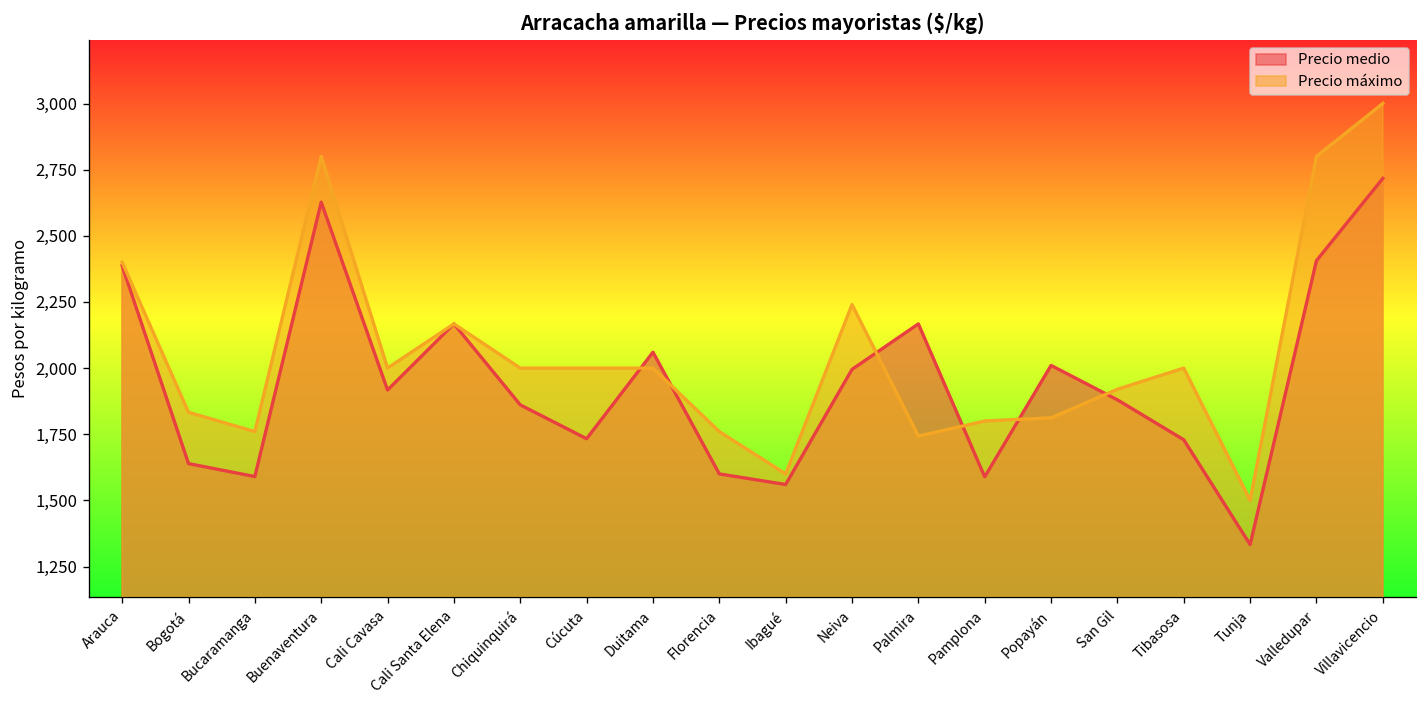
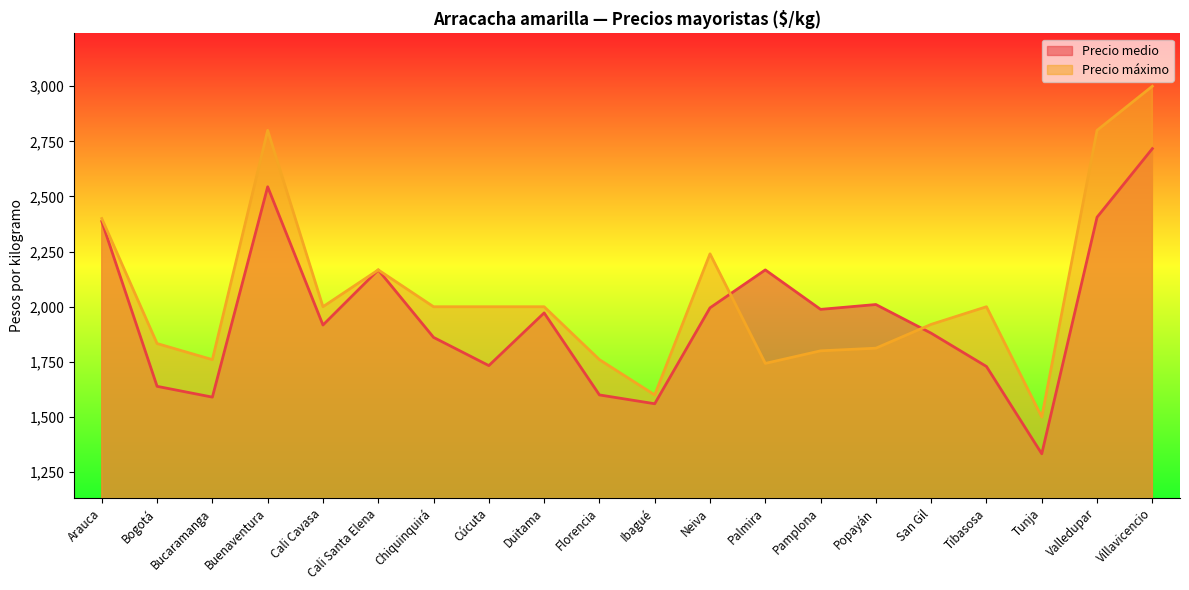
  {
    "Precio medio": {
      "Arauca": "2,390",
      "Bogotá": "1,640",
      "Bucaramanga": "1,590",
-     "Buenaventura": "2,630",
+     "Buenaventura": "2,540",
      "Cali Cavasa": "1,920",
      "Chiquinquirá": "1,860",
      "Cúcuta": "1,730",
-     "Duitama": "2,060",
+     "Duitama": "1,970",
      "Florencia": "1,600",
      "Ibagué": "1,560",
      "Neiva": "2,000",
      "Palmira": "2,170",
-     "Pamplona": "1,590",
+     "Pamplona": "1,990",
      "Popayán": "2,010",
      "San Gil": "1,880",
      "Tibasosa": "1,730",
      "Tunja": "1,330",
      "Valledupar": "2,410",
      "Villavicencio": "2,720"
    },
    "Precio máximo": {
      "Arauca": "2,400",
      "Bogotá": "1,830",
      "Bucaramanga": "1,760",
      "Buenaventura": "2,800",
      "Cali Cavasa": "2,000",
      "Chiquinquirá": "2,000",
      "Cúcuta": "2,000",
      "Duitama": "2,000",
      "Florencia": "1,760",
      "Ibagué": "1,600",
      "Neiva": "2,240",
      "Palmira": "1,740",
      "Pamplona": "1,800",
      "Popayán": "1,810",
      "San Gil": "1,920",
      "Tibasosa": "2,000",
      "Tunja": "1,500",
      "Valledupar": "2,800",
      "Villavicencio": "3,000"
    }
  }
